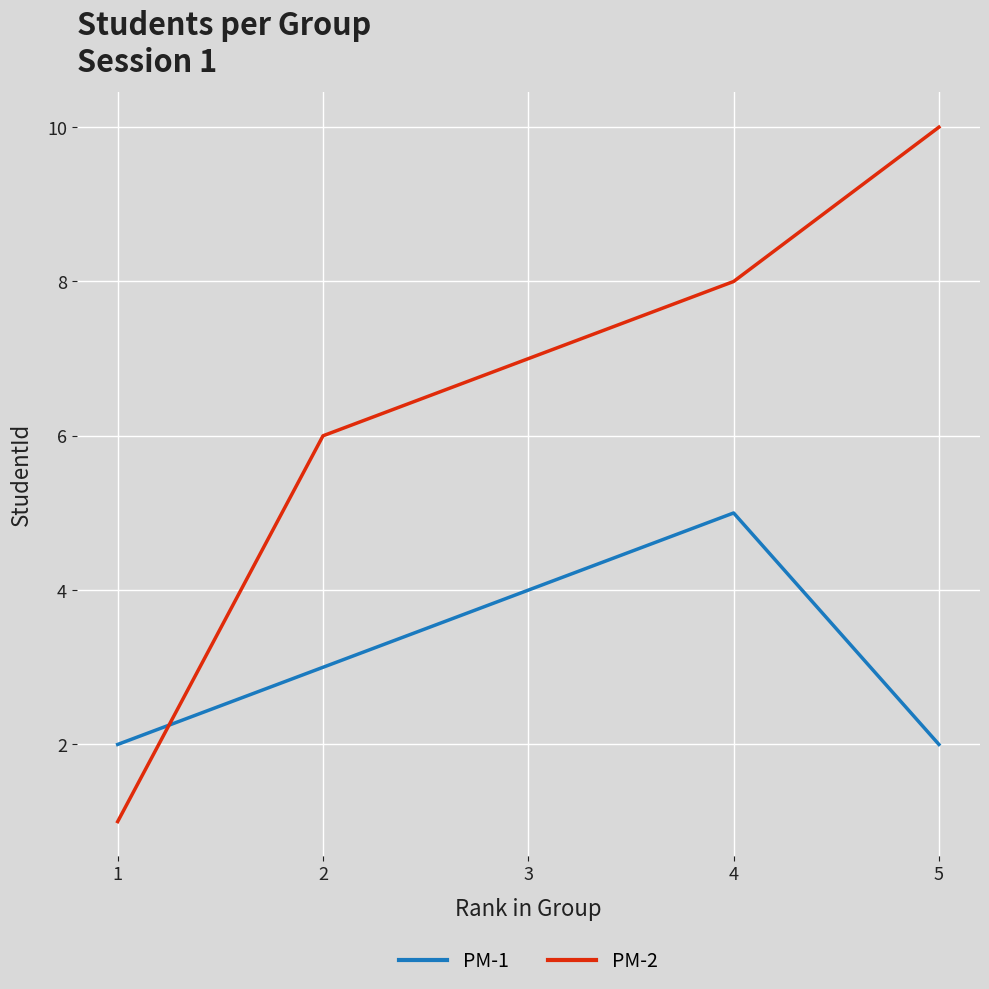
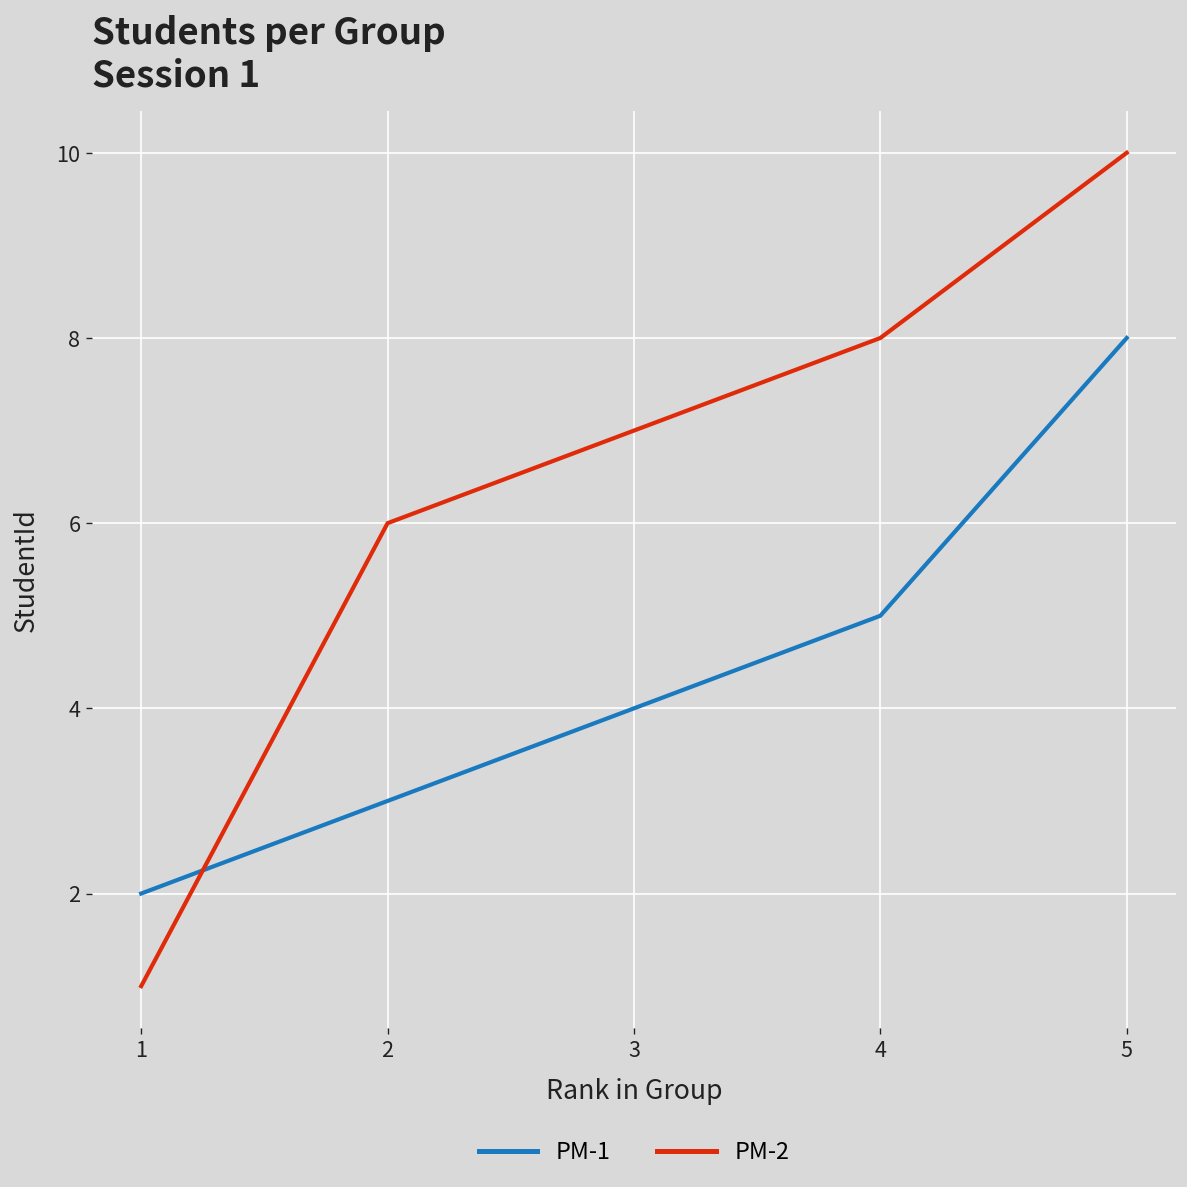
  {
    "PM-1": {
      "1": 2,
      "2": 3,
      "3": 4,
      "4": 5,
-     "5": 2
+     "5": 8
    },
    "PM-2": {
      "1": 1,
      "2": 6,
      "3": 7,
      "4": 8,
      "5": 10
    }
  }
